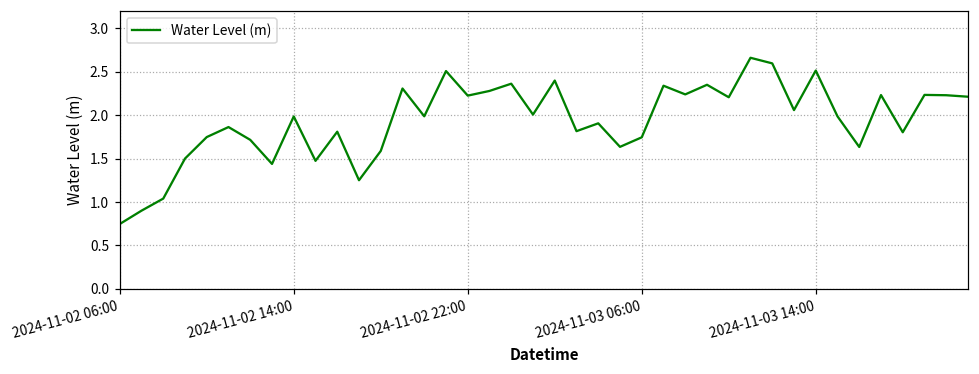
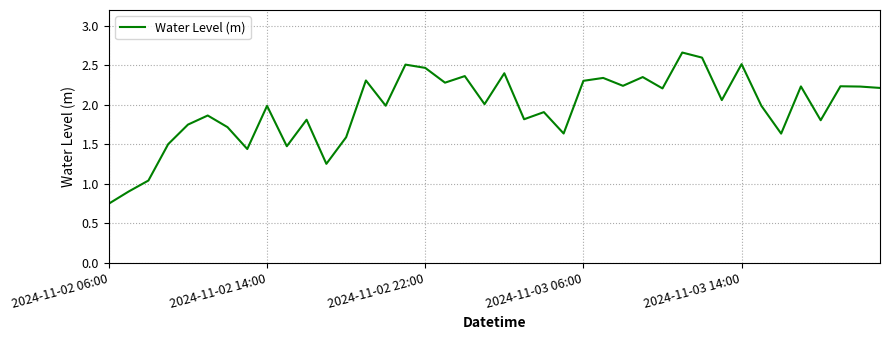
  {
    "2024-11-02 06:00": 0.7,
    "2024-11-02 14:00": 2.0,
-   "2024-11-02 22:00": 2.2,
-   "2024-11-03 06:00": 1.7,
+   "2024-11-02 22:00": 2.5,
+   "2024-11-03 06:00": 2.3,
    "2024-11-03 14:00": 2.5
  }
